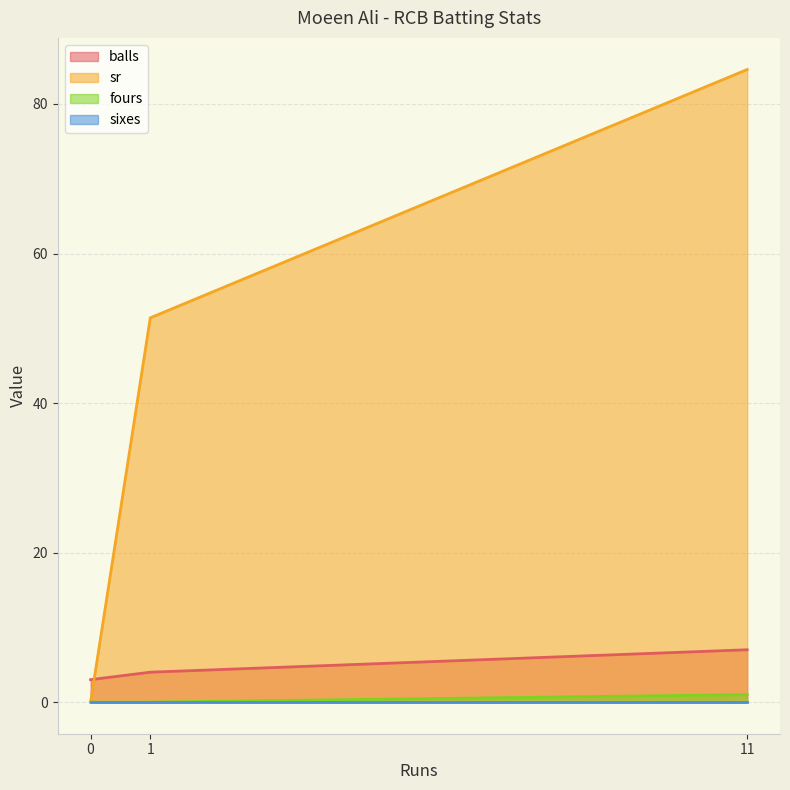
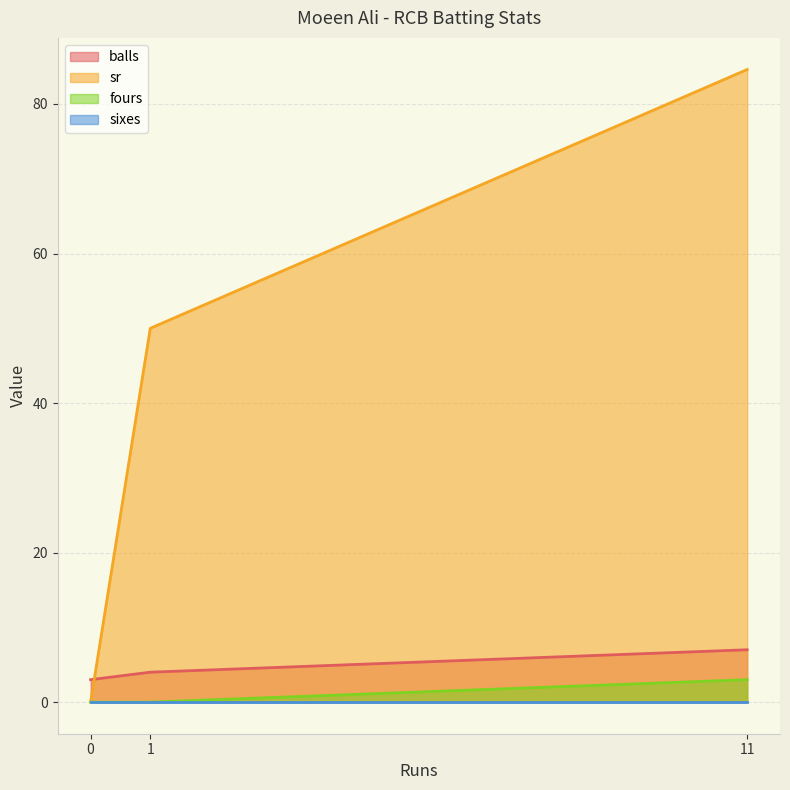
  {
    "balls": {
      "0": 3,
      "1": 4,
      "11": 7
    },
    "sr": {
-     "1": 51,
+     "1": 50,
      "11": 85
    },
    "fours": {
-     "11": 1
+     "11": 3
    },
    "sixes": {
      "11": 0
    }
  }
